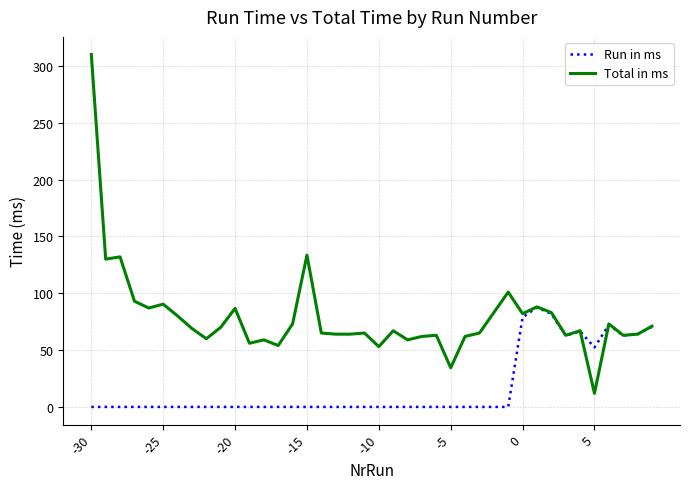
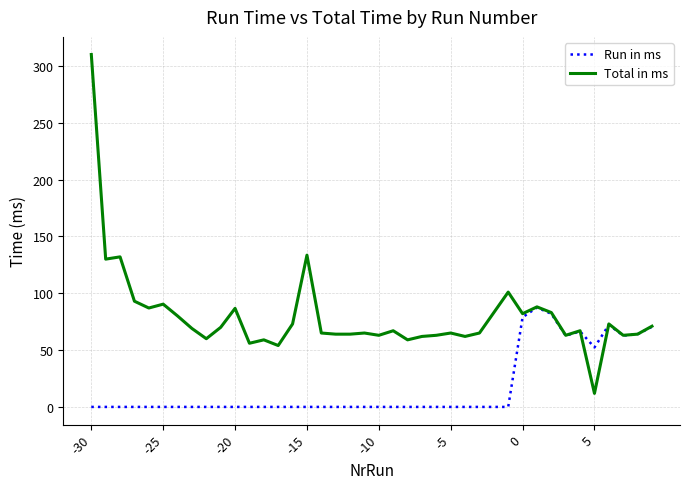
  {
    "Run in ms": {
      "-30": 0,
      "-25": 0,
      "-20": 0,
      "-15": 0,
      "-10": 0,
      "-5": 0,
      "0": 79,
      "5": 52
    },
    "Total in ms": {
      "-30": 310,
      "-25": 90,
      "-20": 87,
      "-15": 134,
-     "-10": 53,
-     "-5": 34,
+     "-10": 63,
+     "-5": 65,
      "0": 82,
      "5": 12
    }
  }
